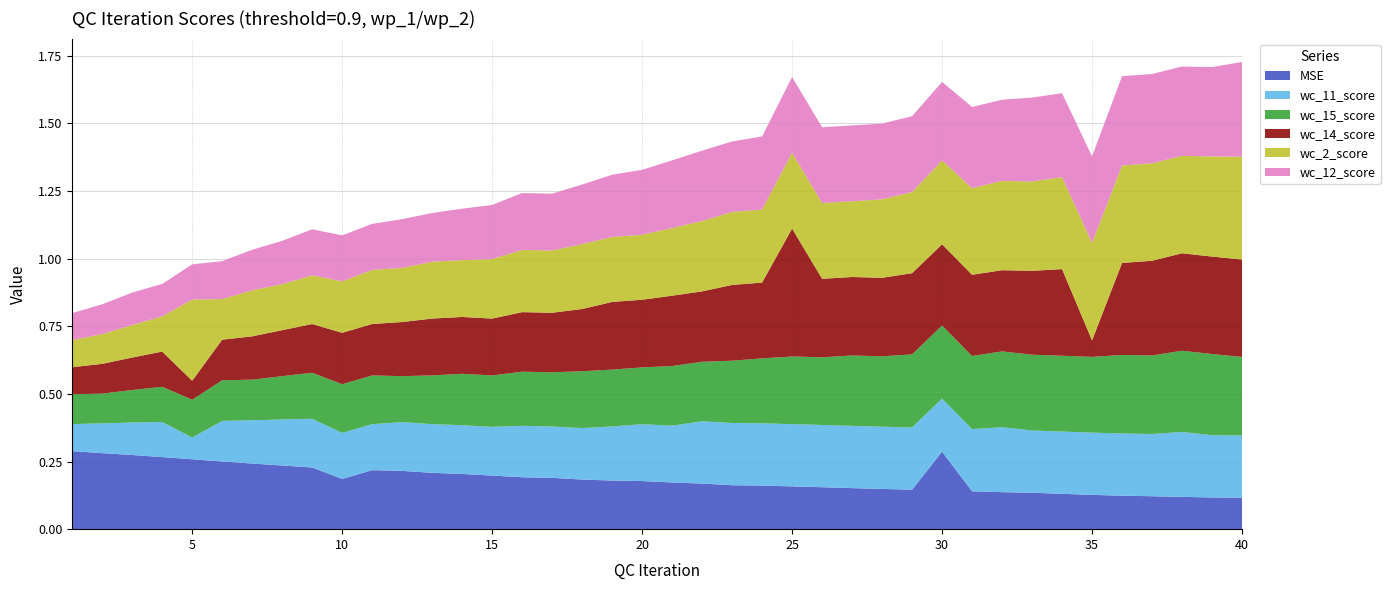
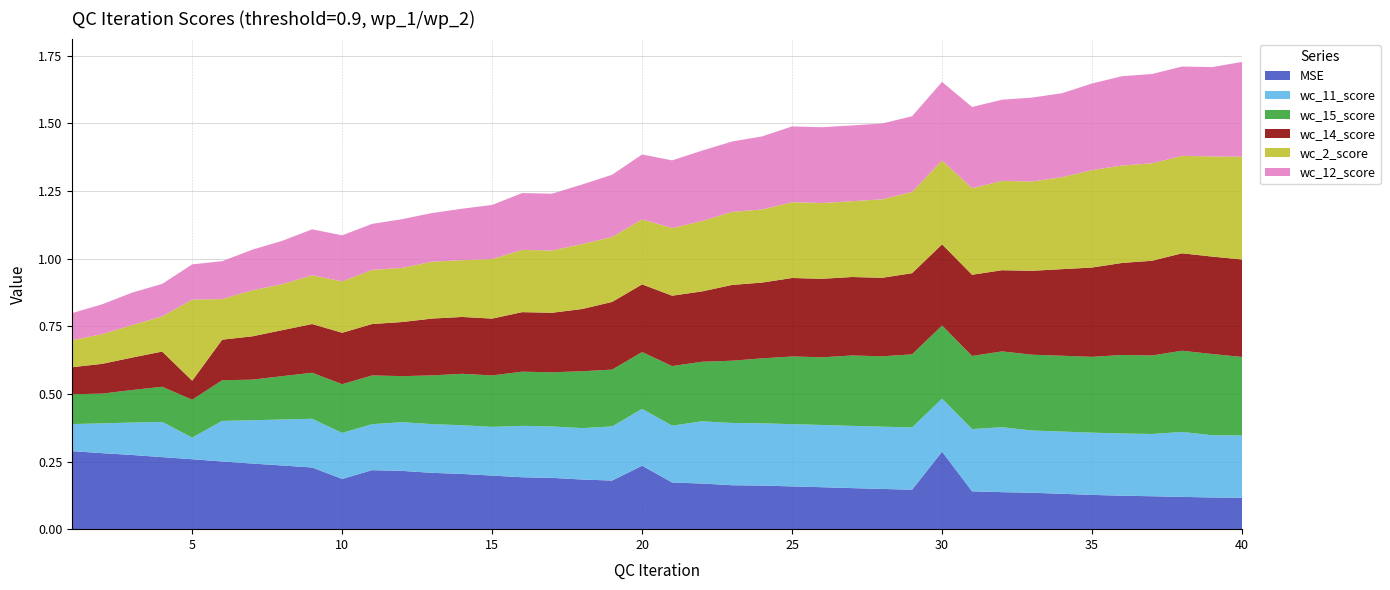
  {
    "MSE": {
      "5": 0.26,
      "10": 0.19,
      "15": 0.20,
-     "20": 0.18,
+     "20": 0.23,
      "25": 0.16,
      "30": 0.29,
      "35": 0.13,
      "40": 0.12
    },
    "wc_11_score": {
      "5": 0.08,
      "10": 0.17,
      "15": 0.18,
      "20": 0.21,
      "25": 0.23,
      "30": 0.20,
      "35": 0.23,
      "40": 0.23
    },
    "wc_15_score": {
      "5": 0.14,
      "10": 0.18,
      "15": 0.19,
      "20": 0.21,
      "25": 0.25,
      "30": 0.27,
      "35": 0.28,
      "40": 0.29
    },
    "wc_14_score": {
      "5": 0.07,
      "10": 0.19,
      "15": 0.21,
      "20": 0.25,
-     "25": 0.47,
+     "25": 0.29,
      "30": 0.30,
-     "35": 0.06,
+     "35": 0.33,
      "40": 0.36
    },
    "wc_2_score": {
      "5": 0.30,
      "10": 0.19,
      "15": 0.22,
      "20": 0.24,
      "25": 0.28,
      "30": 0.31,
      "35": 0.36,
      "40": 0.38
    },
    "wc_12_score": {
      "5": 0.13,
      "10": 0.17,
      "15": 0.20,
      "20": 0.24,
      "25": 0.28,
      "30": 0.29,
      "35": 0.32,
      "40": 0.35
    }
  }
